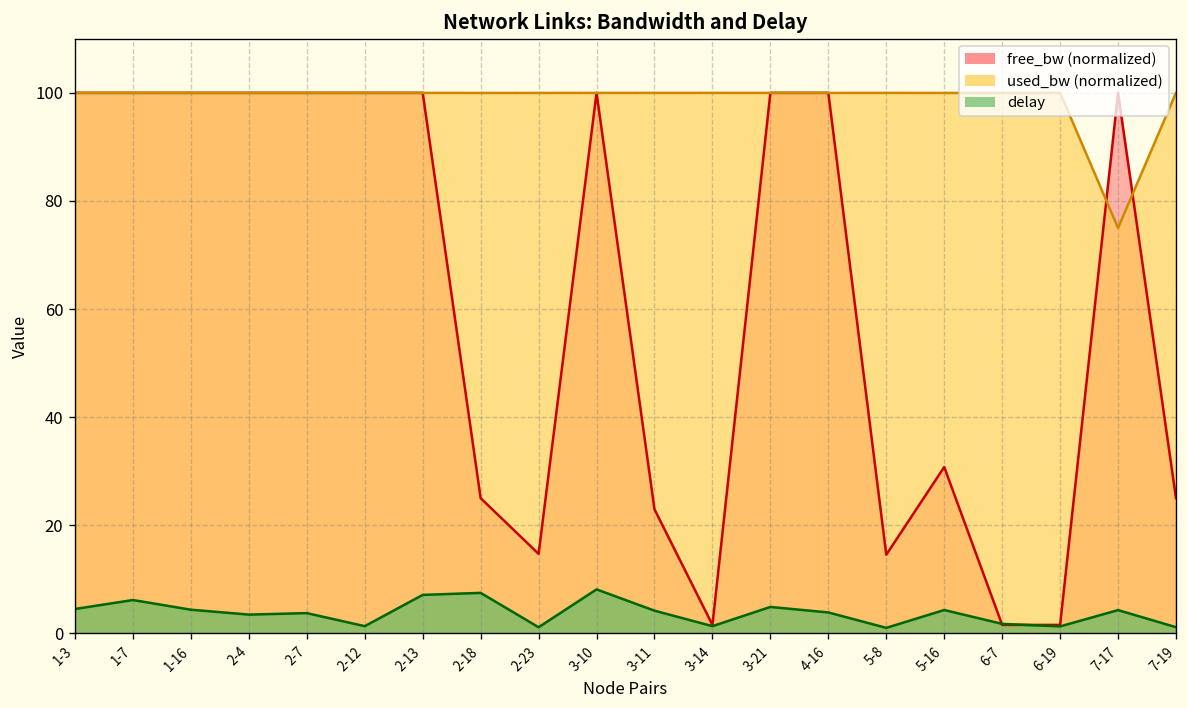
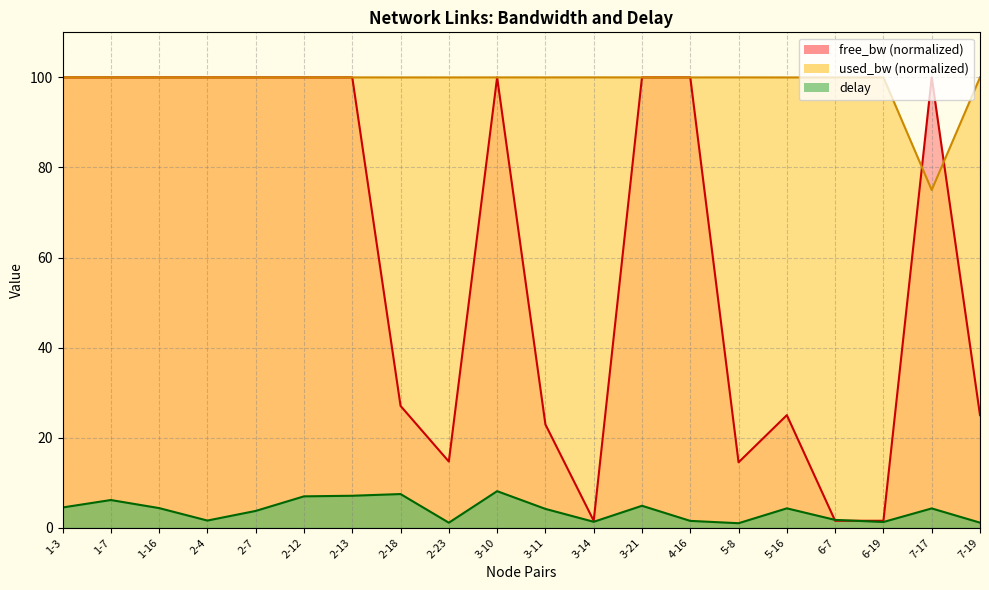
  {
    "free_bw (normalized)": {
-     "2-18": 25,
+     "2-18": 27,
      "2-23": 15,
      "3-11": 23,
      "5-8": 15,
-     "5-16": 31,
+     "5-16": 25,
      "7-19": 25
    },
    "used_bw (normalized)": {
      "2-18": 100,
      "2-23": 100,
      "3-11": 100,
      "3-14": 100,
      "5-8": 100,
      "5-16": 100,
      "7-17": 75,
      "7-19": 100
    },
    "delay": {
      "1-3": 4,
      "1-7": 6,
      "1-16": 4,
-     "2-4": 3,
+     "2-4": 2,
      "2-7": 4,
-     "2-12": 1,
+     "2-12": 7,
      "2-13": 7,
      "2-18": 7,
      "2-23": 1,
      "3-10": 8,
      "3-11": 4,
      "3-21": 5,
-     "4-16": 4,
+     "4-16": 2,
      "5-8": 1,
      "5-16": 4,
      "7-17": 4,
      "7-19": 1
    }
  }
